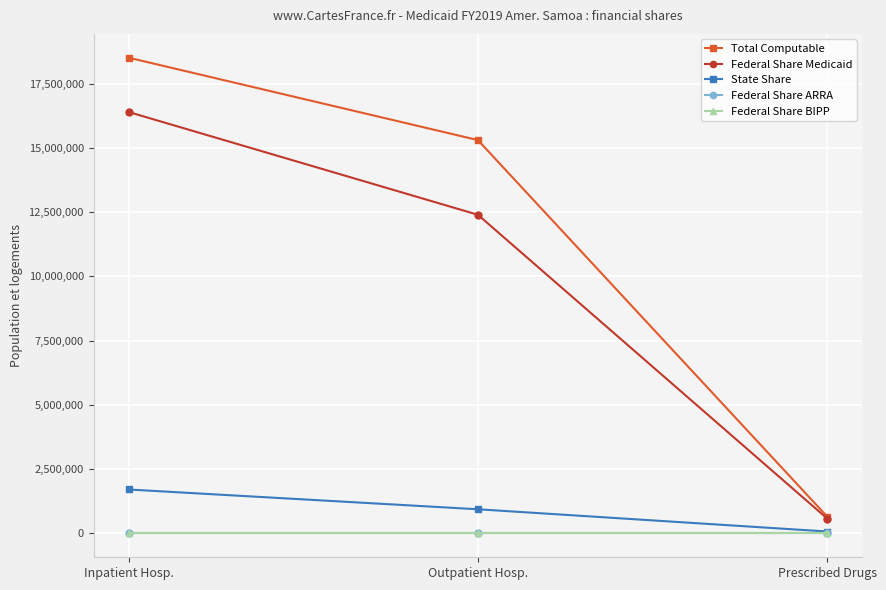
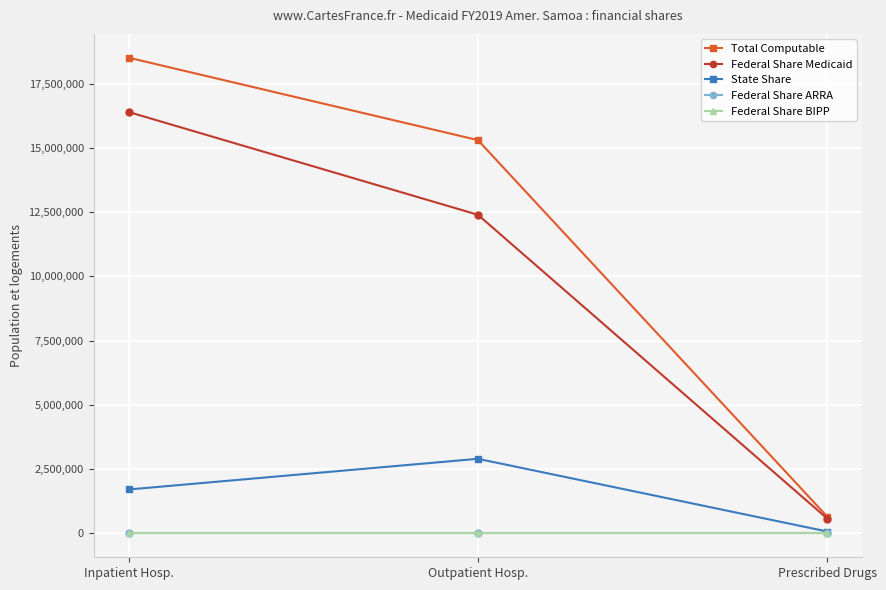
  {
    "State Share": {
      "Inpatient Hosp.": "1,700,000",
-     "Outpatient Hosp.": "900,000"
+     "Outpatient Hosp.": "2,900,000"
    },
    "Federal Share BIPP": {
      "Inpatient Hosp.": "0",
      "Outpatient Hosp.": "0"
    }
  }
